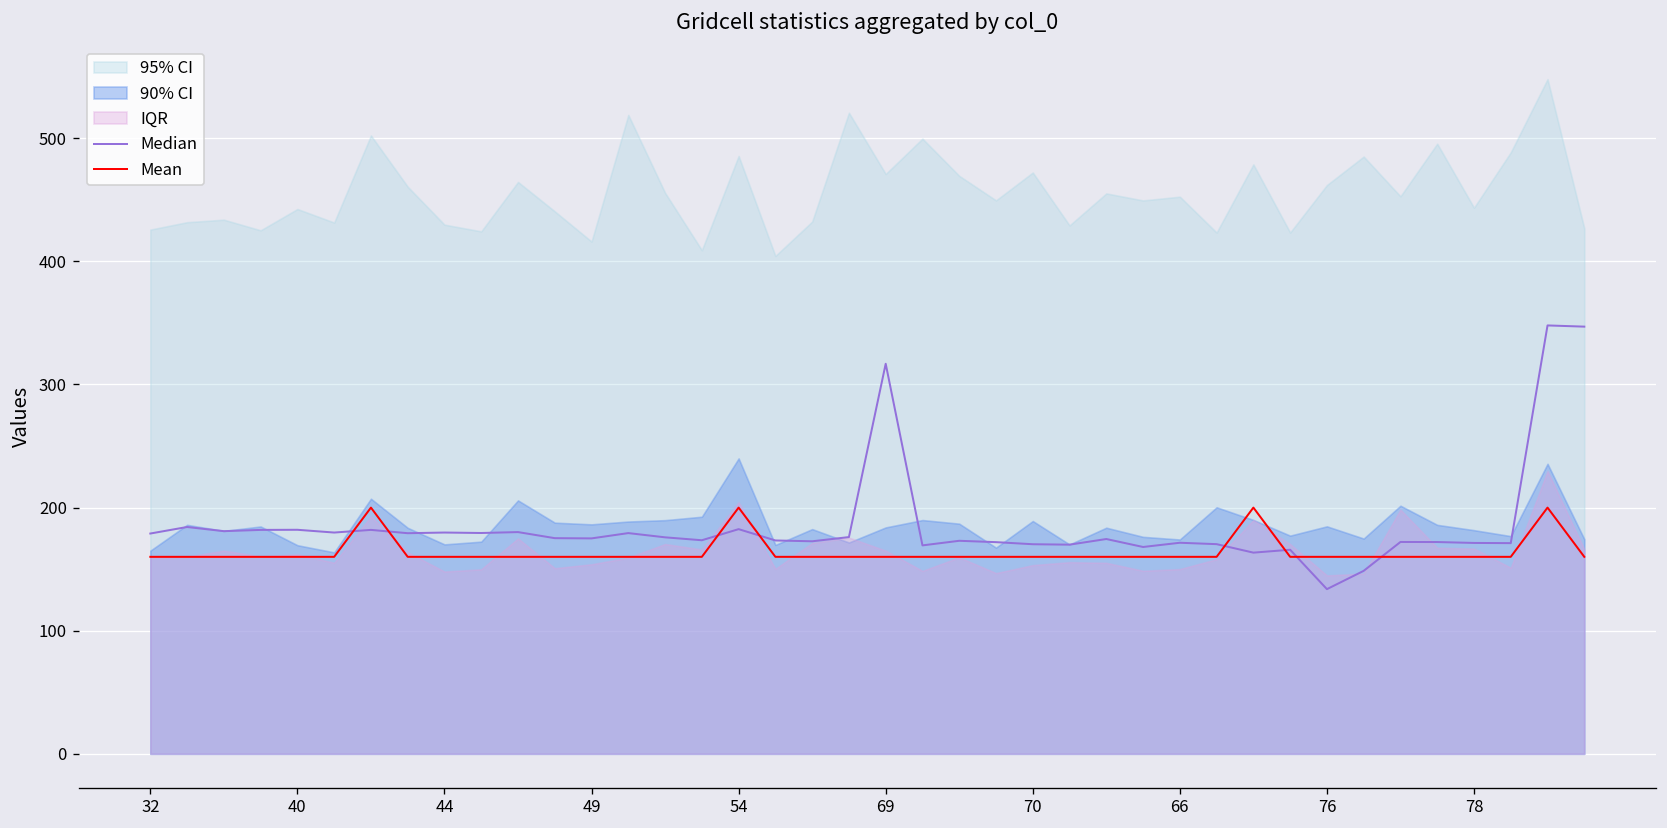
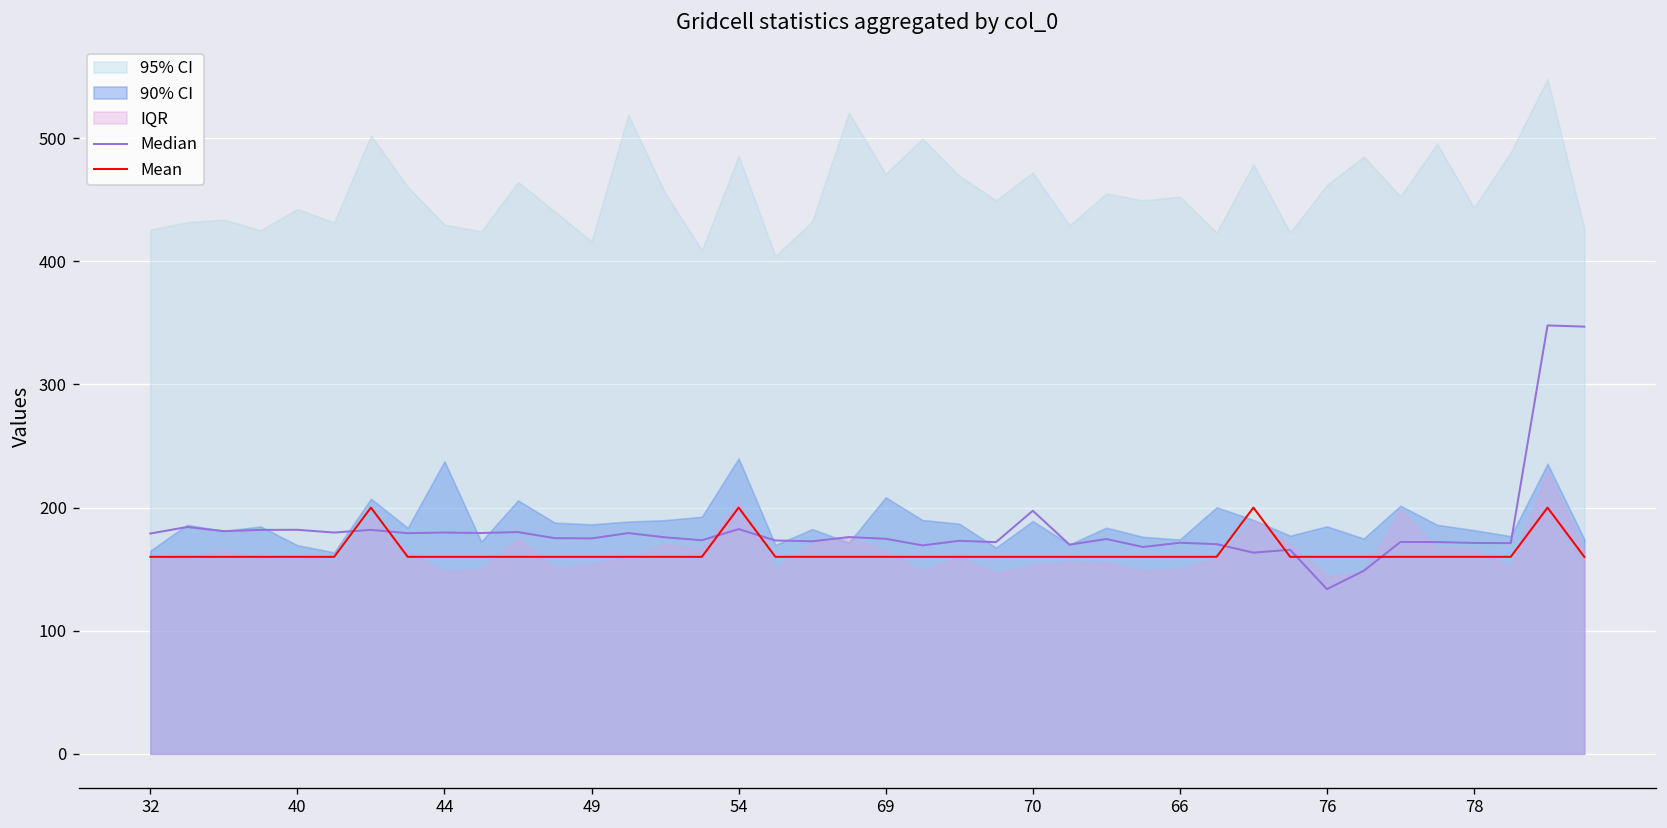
  {
    "Median": {
      "32": 179,
      "40": 182,
      "44": 180,
      "49": 175,
      "54": 182,
-     "69": 317,
-     "70": 170,
+     "69": 175,
+     "70": 197,
      "66": 171,
      "76": 134,
      "78": 171
    },
    "90% CI": {
      "32": 165,
      "40": 169,
-     "44": 170,
+     "44": 238,
      "49": 186,
      "54": 240,
-     "69": 184,
+     "69": 208,
      "70": 189,
      "66": 174,
      "76": 185,
      "78": 182
    },
    "Mean": {
      "44": 160,
      "49": 160,
      "54": 200,
      "69": 160,
      "70": 160,
      "66": 160,
      "76": 160,
      "78": 160
    }
  }
